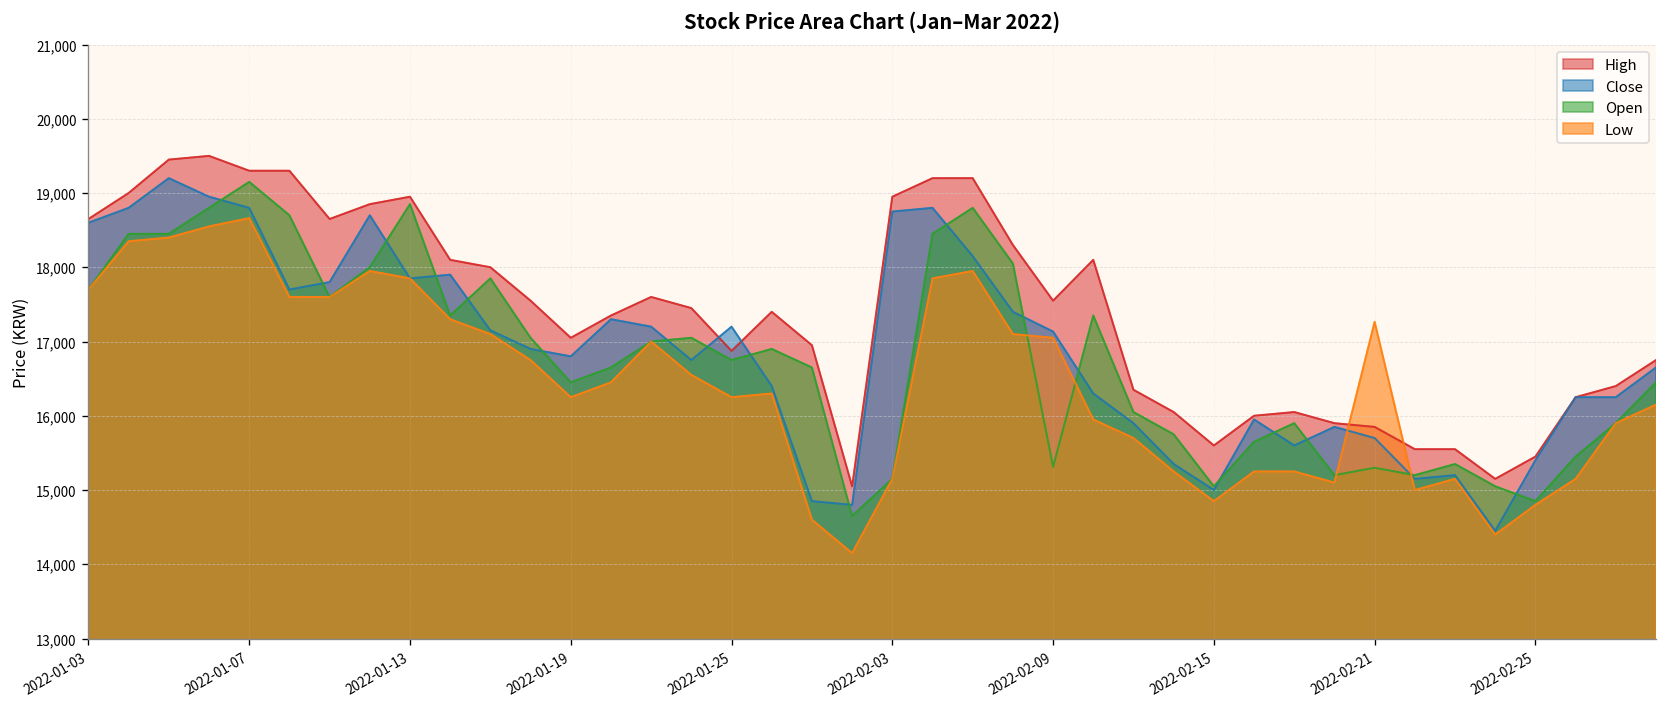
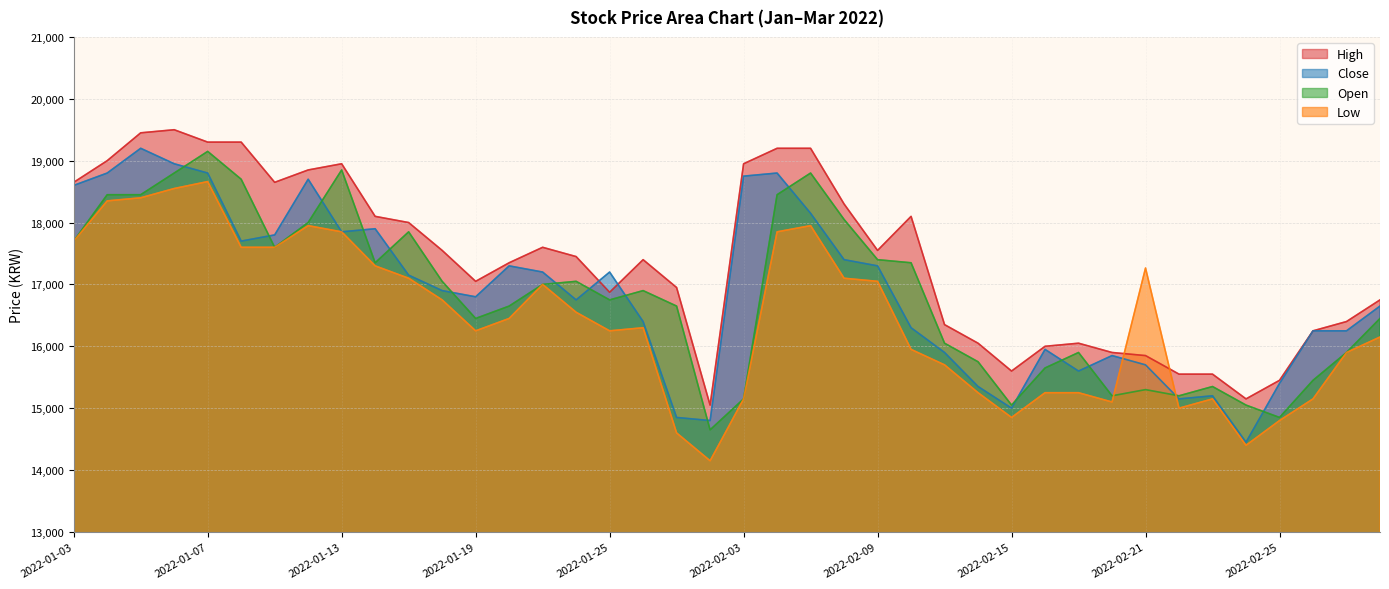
  {
    "High": {
      "2022-01-03": "18,700",
      "2022-01-07": "19,300",
      "2022-01-13": "19,000",
      "2022-01-19": "17,100",
      "2022-01-25": "16,900",
      "2022-02-03": "19,000",
      "2022-02-09": "17,600",
      "2022-02-15": "15,600",
      "2022-02-21": "15,900",
      "2022-02-25": "15,500"
    },
    "Close": {
      "2022-01-03": "18,600",
      "2022-01-07": "18,800",
      "2022-01-19": "16,800",
      "2022-01-25": "17,200",
      "2022-02-03": "18,800",
-     "2022-02-09": "17,100",
+     "2022-02-09": "17,300",
      "2022-02-15": "15,000",
      "2022-02-21": "15,700",
      "2022-02-25": "15,400"
    },
    "Open": {
      "2022-01-07": "19,200",
      "2022-01-13": "18,900",
      "2022-01-19": "16,500",
      "2022-01-25": "16,800",
-     "2022-02-09": "15,300",
+     "2022-02-09": "17,400",
      "2022-02-15": "15,100",
      "2022-02-21": "15,300",
      "2022-02-25": "14,900"
    },
    "Low": {
      "2022-01-07": "18,700",
      "2022-01-19": "16,300",
      "2022-01-25": "16,300",
      "2022-02-09": "17,100",
      "2022-02-15": "14,900",
      "2022-02-21": "17,300",
      "2022-02-25": "14,800"
    }
  }
